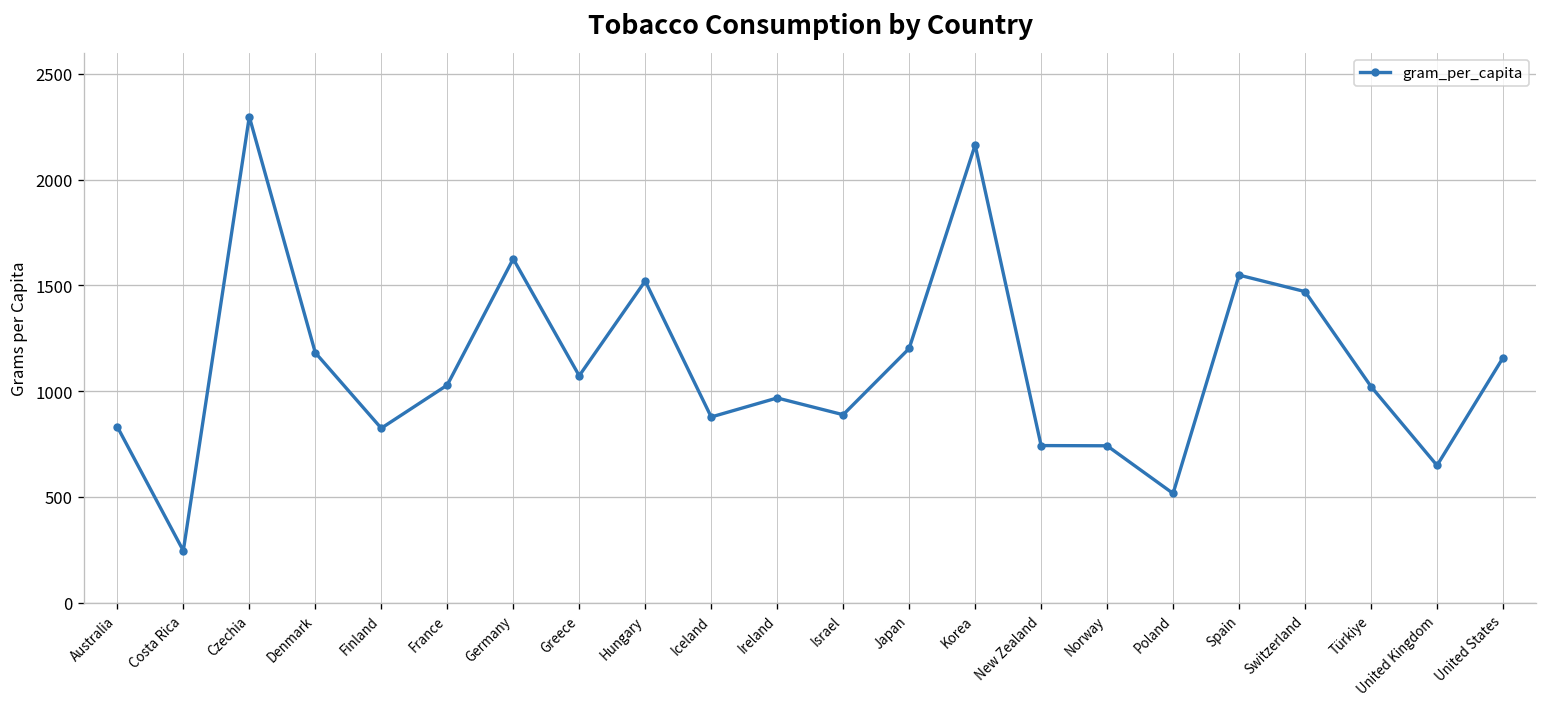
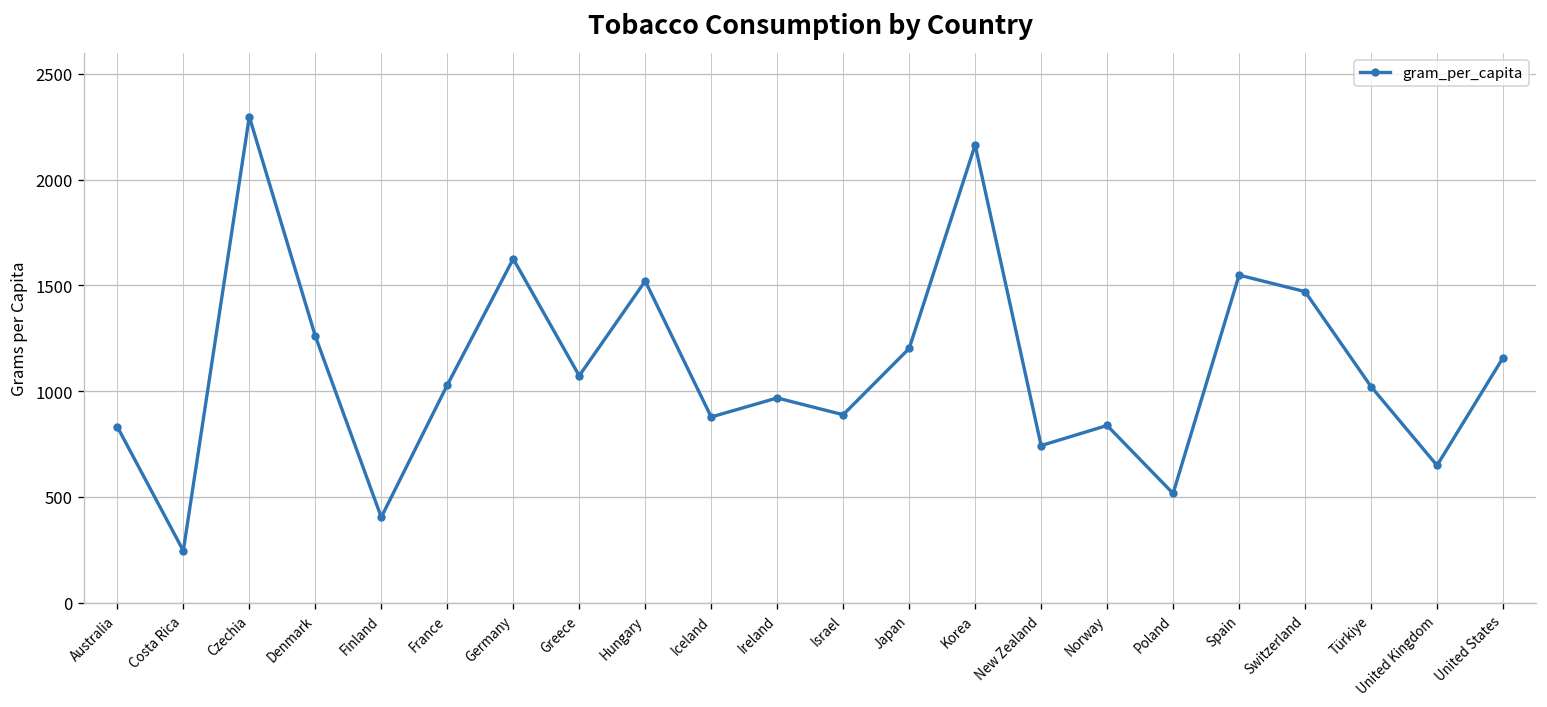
  {
    "Australia": 830,
    "Costa Rica": 240,
    "Czechia": 2300,
-   "Denmark": 1180,
-   "Finland": 820,
+   "Denmark": 1260,
+   "Finland": 400,
    "France": 1030,
    "Germany": 1630,
    "Greece": 1070,
    "Hungary": 1520,
    "Iceland": 880,
    "Ireland": 970,
    "Israel": 890,
    "Japan": 1200,
    "Korea": 2160,
    "New Zealand": 740,
-   "Norway": 740,
+   "Norway": 840,
    "Poland": 520,
    "Spain": 1550,
    "Switzerland": 1470,
    "Türkiye": 1020,
    "United Kingdom": 650,
    "United States": 1160
  }
